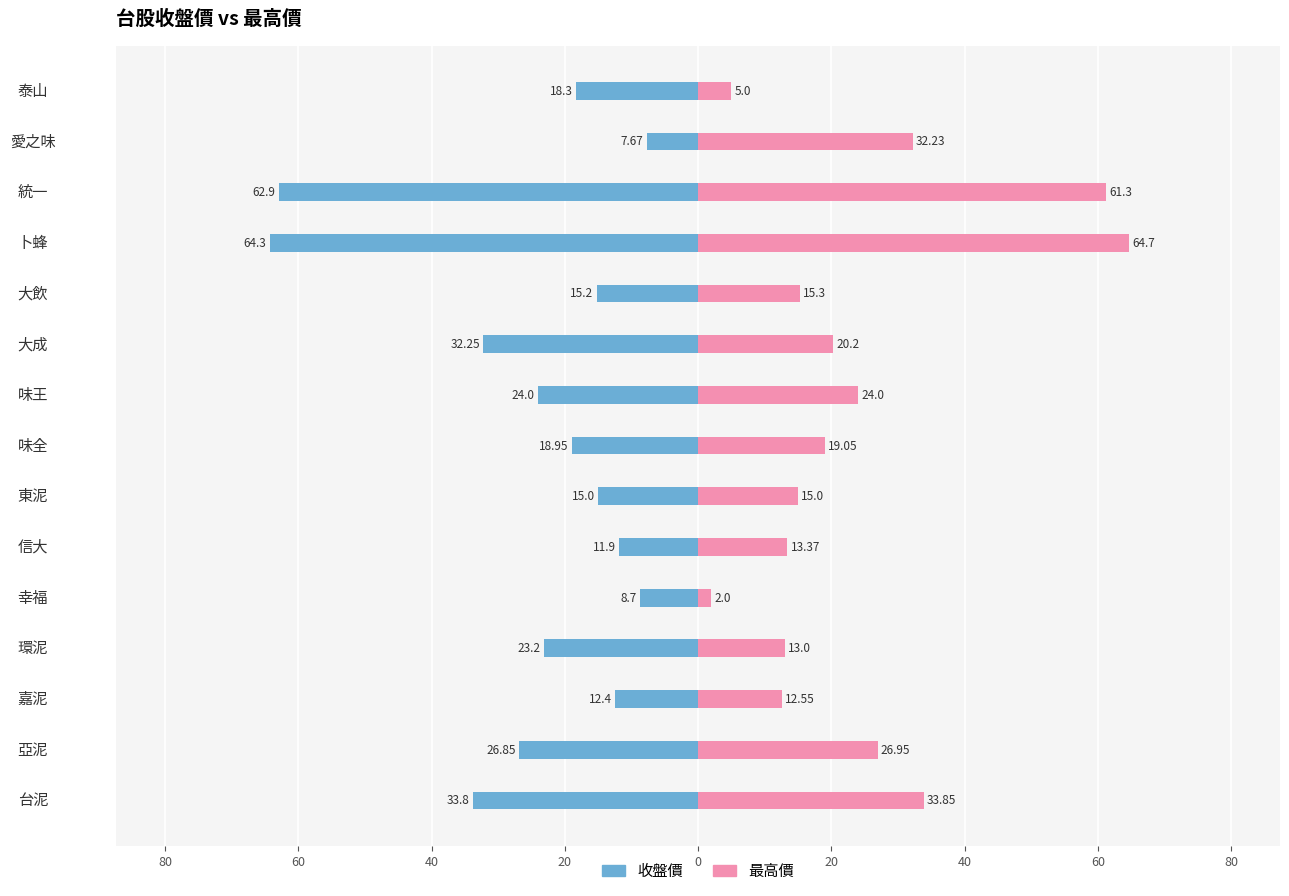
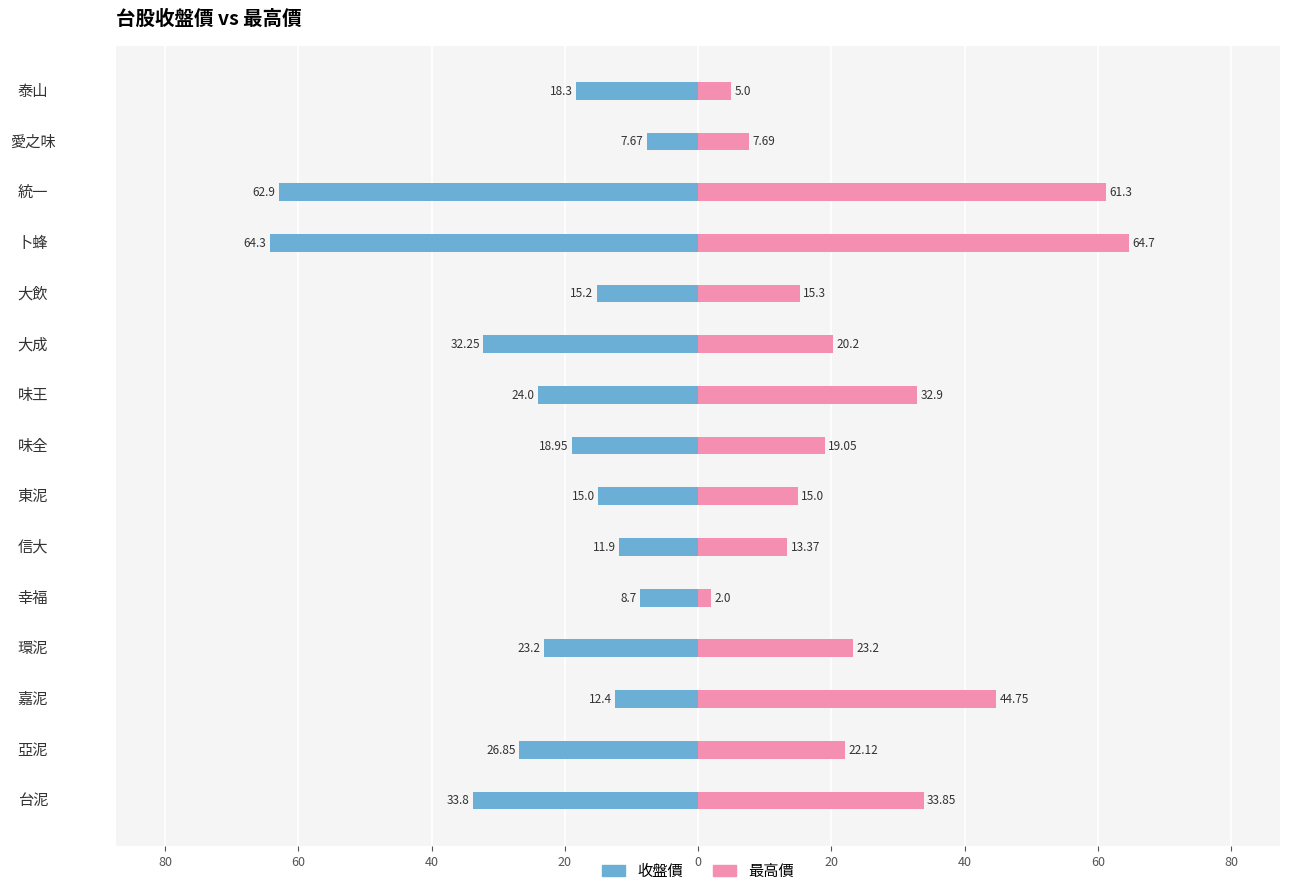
  {
    "最高價": {
      "泰山": 5.0,
-     "愛之味": 32.23,
+     "愛之味": 7.69,
      "統一": 61.3,
      "卜蜂": 64.7,
      "大飲": 15.3,
      "大成": 20.2,
-     "味王": 24.0,
+     "味王": 32.9,
      "味全": 19.05,
      "東泥": 15.0,
      "信大": 13.37,
      "幸福": 2.0,
-     "環泥": 13.0,
-     "嘉泥": 12.55,
-     "亞泥": 26.95,
+     "環泥": 23.2,
+     "嘉泥": 44.75,
+     "亞泥": 22.12,
      "台泥": 33.85
    }
  }
